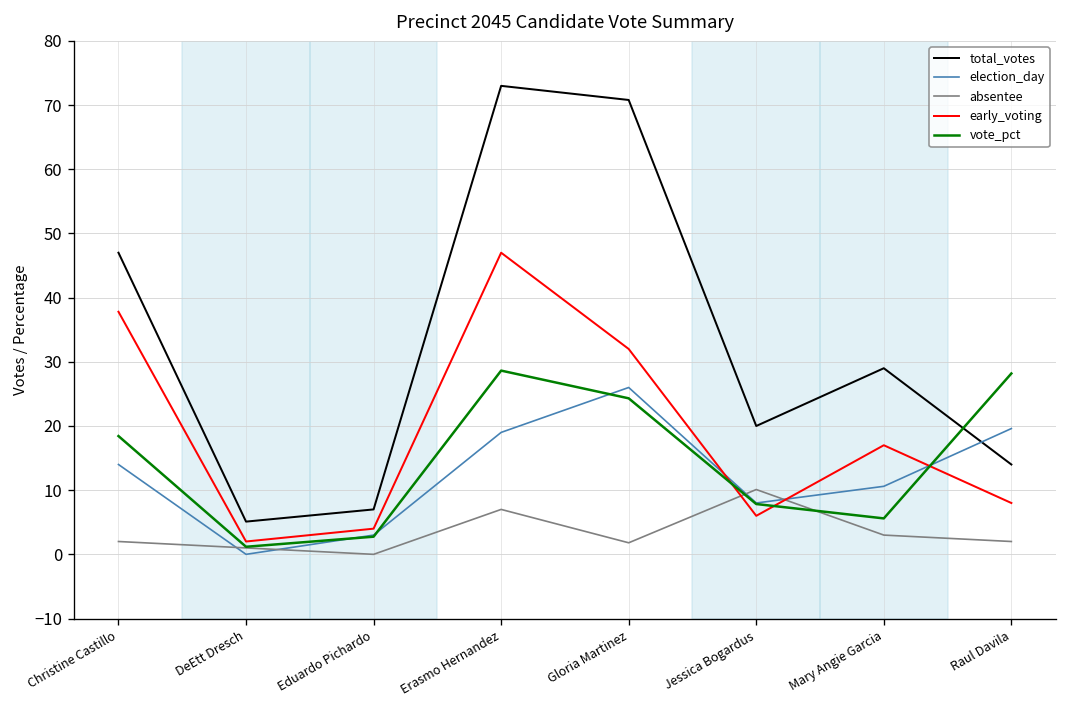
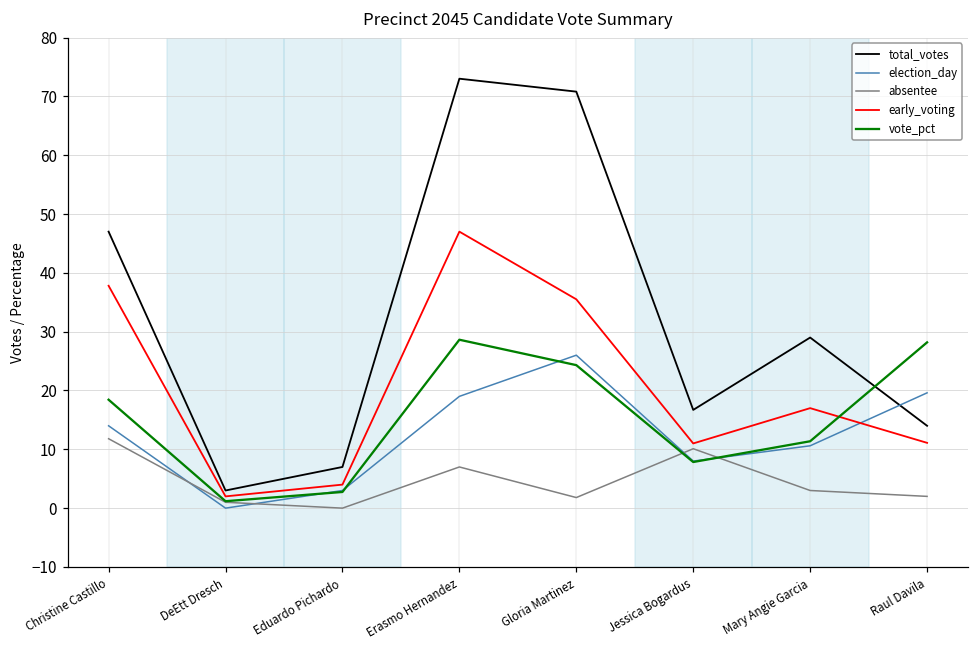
  {
    "total_votes": {
      "Christine Castillo": 47,
-     "DeEtt Dresch": 5,
+     "DeEtt Dresch": 3,
      "Eduardo Pichardo": 7,
      "Erasmo Hernandez": 73,
      "Gloria Martinez": 71,
-     "Jessica Bogardus": 20,
+     "Jessica Bogardus": 17,
      "Mary Angie Garcia": 29,
      "Raul Davila": 14
    },
    "election_day": {
      "Christine Castillo": 14,
      "DeEtt Dresch": 0,
      "Erasmo Hernandez": 19,
      "Gloria Martinez": 26,
      "Mary Angie Garcia": 11,
      "Raul Davila": 20
    },
    "absentee": {
-     "Christine Castillo": 2,
+     "Christine Castillo": 12,
      "Eduardo Pichardo": 0,
      "Erasmo Hernandez": 7,
      "Gloria Martinez": 2,
      "Jessica Bogardus": 10,
      "Mary Angie Garcia": 3,
      "Raul Davila": 2
    },
    "early_voting": {
      "Christine Castillo": 38,
      "DeEtt Dresch": 2,
      "Eduardo Pichardo": 4,
      "Erasmo Hernandez": 47,
-     "Gloria Martinez": 32,
-     "Jessica Bogardus": 6,
+     "Gloria Martinez": 36,
+     "Jessica Bogardus": 11,
      "Mary Angie Garcia": 17,
-     "Raul Davila": 8
+     "Raul Davila": 11
    },
    "vote_pct": {
      "Christine Castillo": 18,
      "Erasmo Hernandez": 29,
      "Gloria Martinez": 24,
-     "Mary Angie Garcia": 6,
+     "Mary Angie Garcia": 11,
      "Raul Davila": 28
    }
  }
